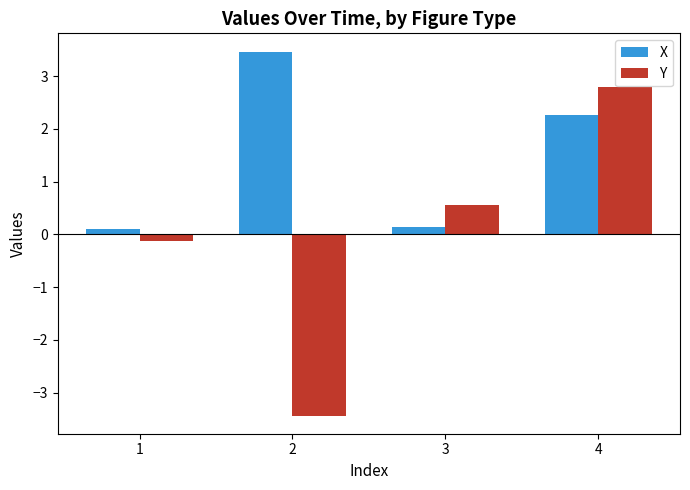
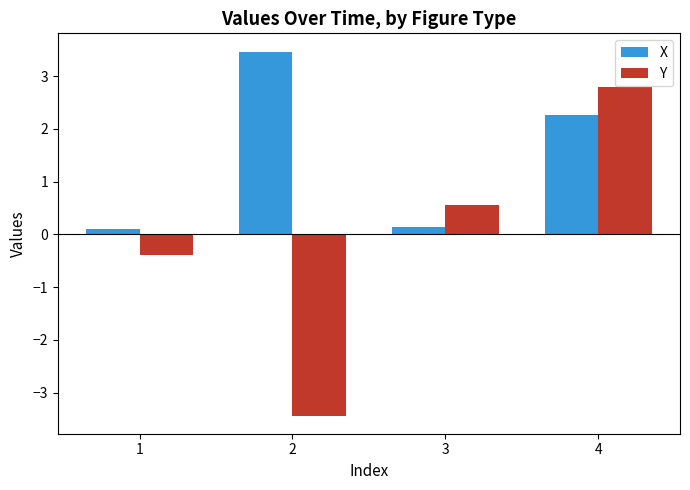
  {
    "X": {
      "1": 0.1,
      "2": 3.5,
      "3": 0.1,
      "4": 2.3
    },
    "Y": {
-     "1": -0.1,
+     "1": -0.4,
      "2": -3.4,
      "3": 0.6,
      "4": 2.8
    }
  }
